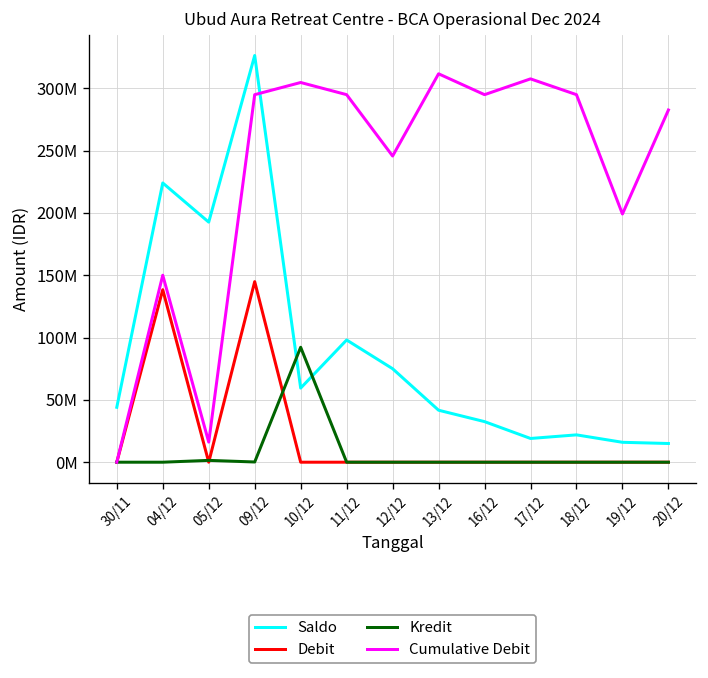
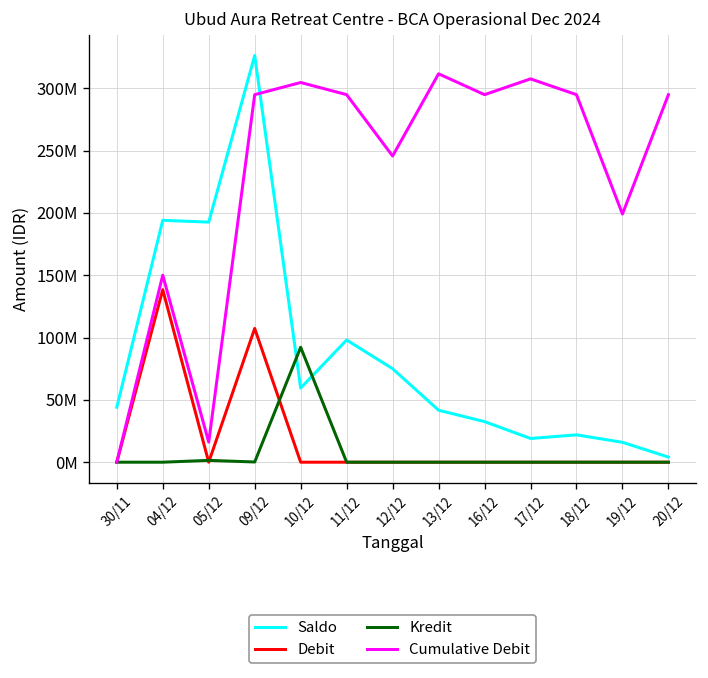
  {
    "Saldo": {
      "30/11": 44000000,
-     "04/12": 224000000,
+     "04/12": 194000000,
      "05/12": 193000000,
      "09/12": 326000000,
      "10/12": 59000000,
      "11/12": 98000000,
      "12/12": 75000000,
      "13/12": 42000000,
      "16/12": 33000000,
      "17/12": 19000000,
      "18/12": 22000000,
      "19/12": 16000000,
-     "20/12": 15000000
+     "20/12": 4000000
    },
    "Debit": {
      "04/12": 138000000,
-     "09/12": 145000000,
+     "09/12": 107000000,
      "10/12": 0
    },
    "Kredit": {
      "04/12": 0,
      "09/12": 0,
      "10/12": 92000000
    },
    "Cumulative Debit": {
      "04/12": 150000000,
      "05/12": 16000000,
      "09/12": 295000000,
      "10/12": 305000000,
      "11/12": 295000000,
      "12/12": 246000000,
      "13/12": 312000000,
      "16/12": 295000000,
      "17/12": 308000000,
      "18/12": 295000000,
      "19/12": 199000000,
-     "20/12": 283000000
+     "20/12": 295000000
    }
  }
